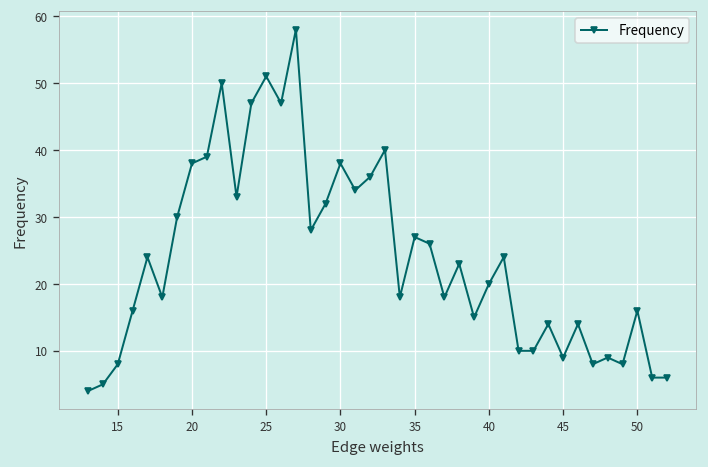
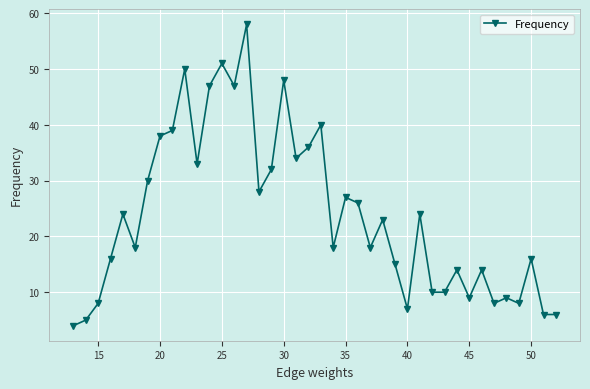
  {
    "15": 8,
    "20": 38,
    "25": 51,
-   "30": 38,
+   "30": 48,
    "35": 27,
-   "40": 20,
+   "40": 7,
    "45": 9,
    "50": 16
  }
